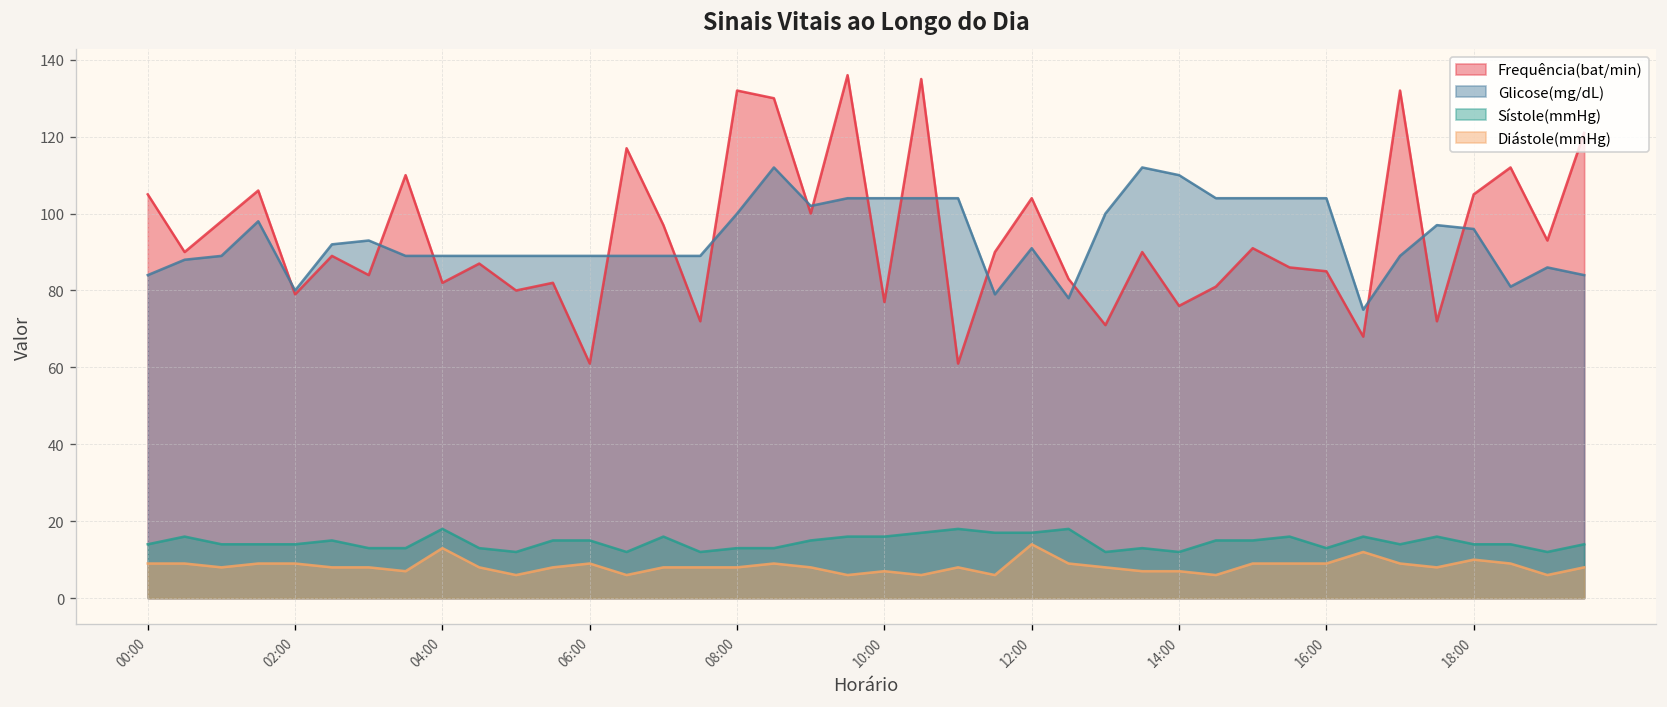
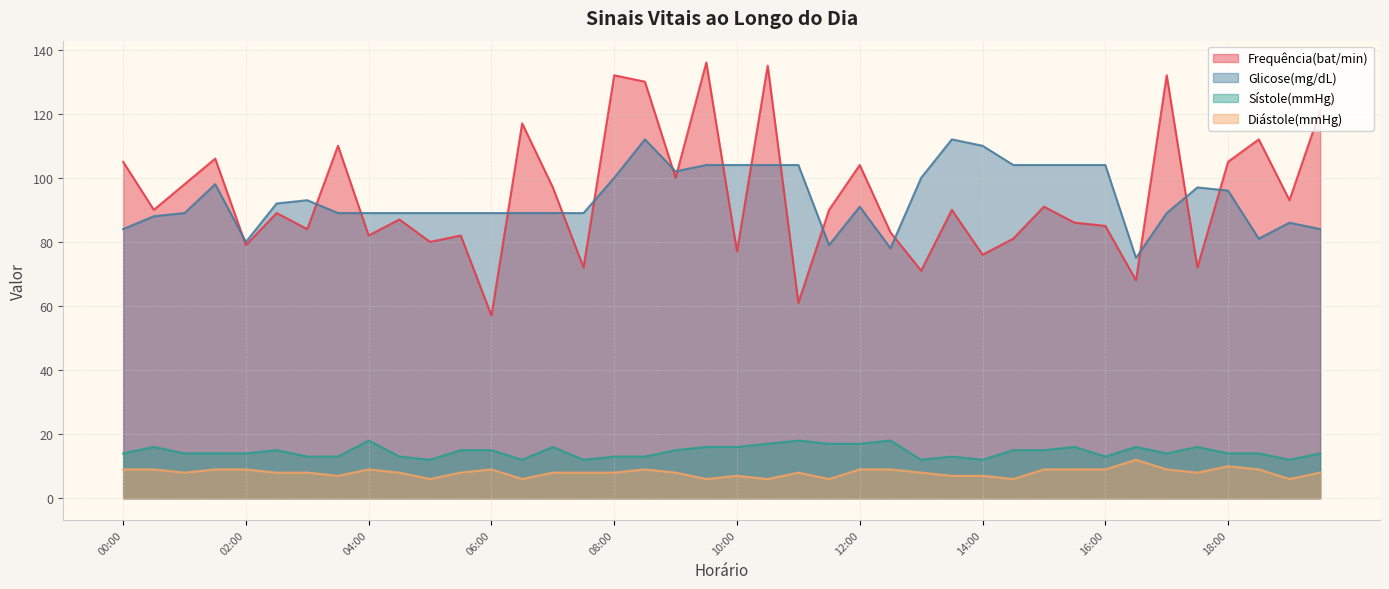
  {
    "Frequência(bat/min)": {
      "00:00": 105,
      "02:00": 79,
      "04:00": 82,
-     "06:00": 61,
+     "06:00": 57,
      "08:00": 132,
      "10:00": 77,
      "12:00": 104,
      "14:00": 76,
      "16:00": 85,
      "18:00": 105
    },
    "Diástole(mmHg)": {
      "00:00": 9,
      "02:00": 9,
-     "04:00": 13,
+     "04:00": 9,
      "06:00": 9,
      "08:00": 8,
      "10:00": 7,
-     "12:00": 14,
+     "12:00": 9,
      "14:00": 7,
      "16:00": 9,
      "18:00": 10
    }
  }
